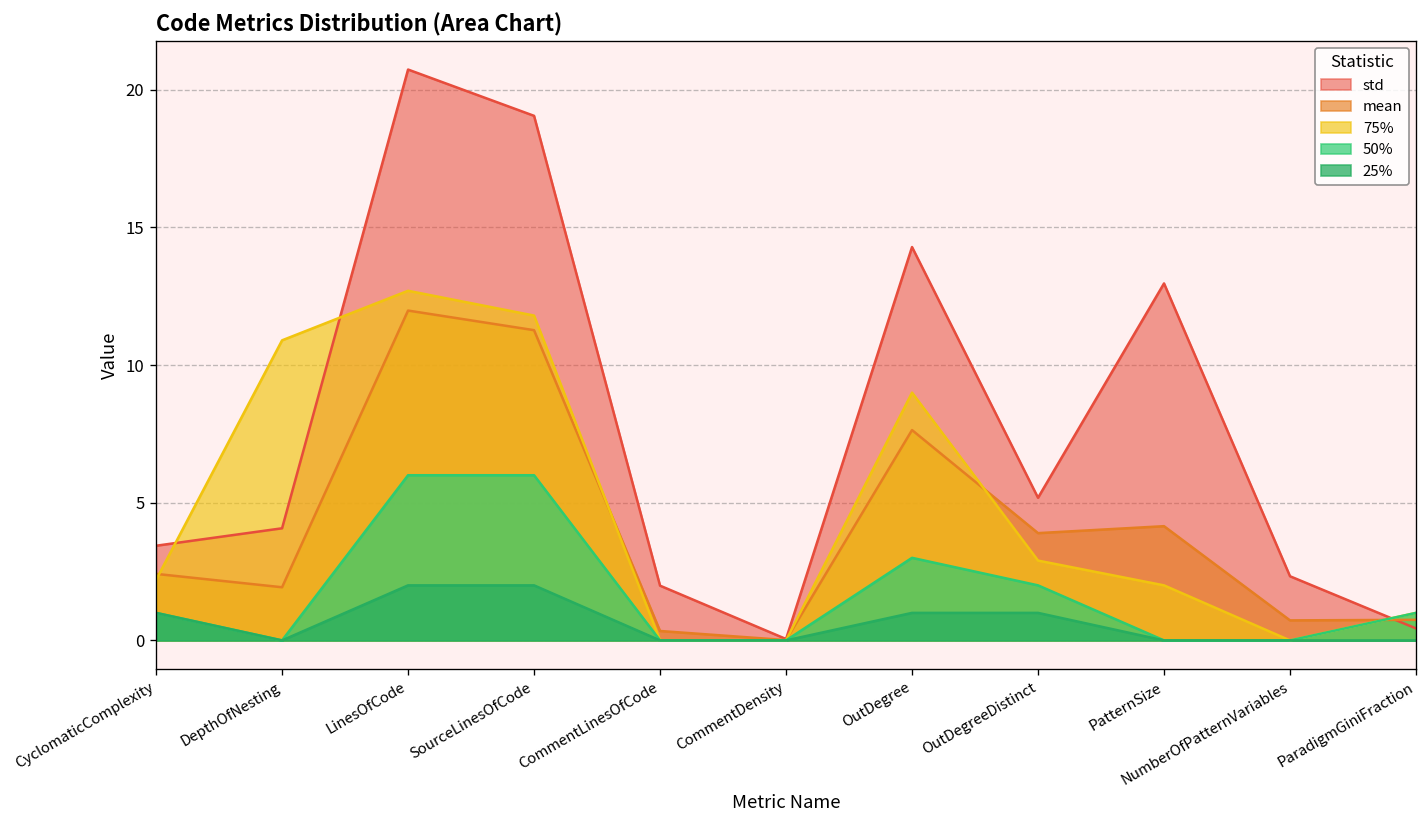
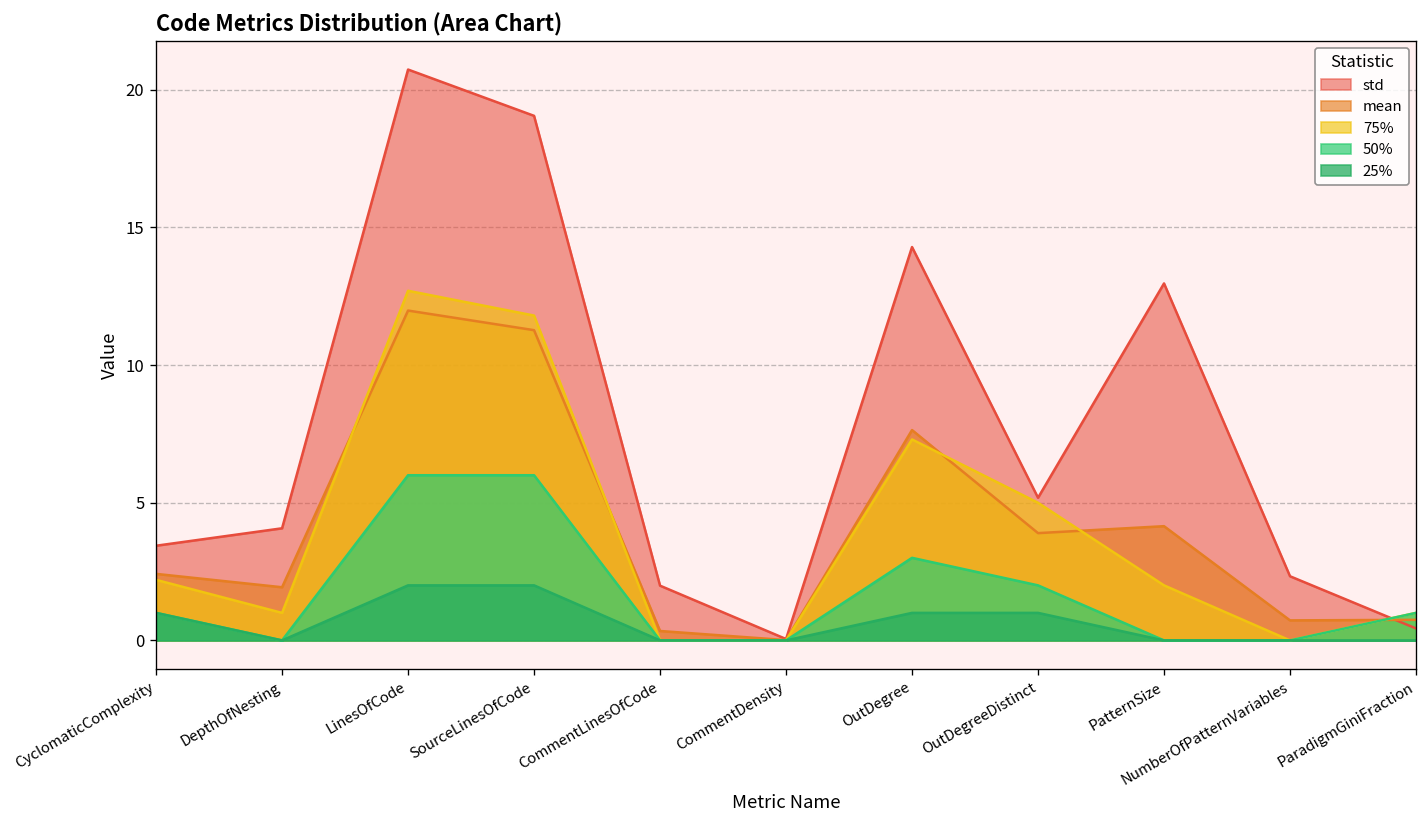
  {
    "75%": {
      "CyclomaticComplexity": 2.2,
-     "DepthOfNesting": 10.9,
+     "DepthOfNesting": 1.0,
      "LinesOfCode": 12.7,
      "SourceLinesOfCode": 11.8,
-     "OutDegree": 9.0,
-     "OutDegreeDistinct": 2.9,
+     "OutDegree": 7.3,
+     "OutDegreeDistinct": 5.0,
      "PatternSize": 2.0
    }
  }
